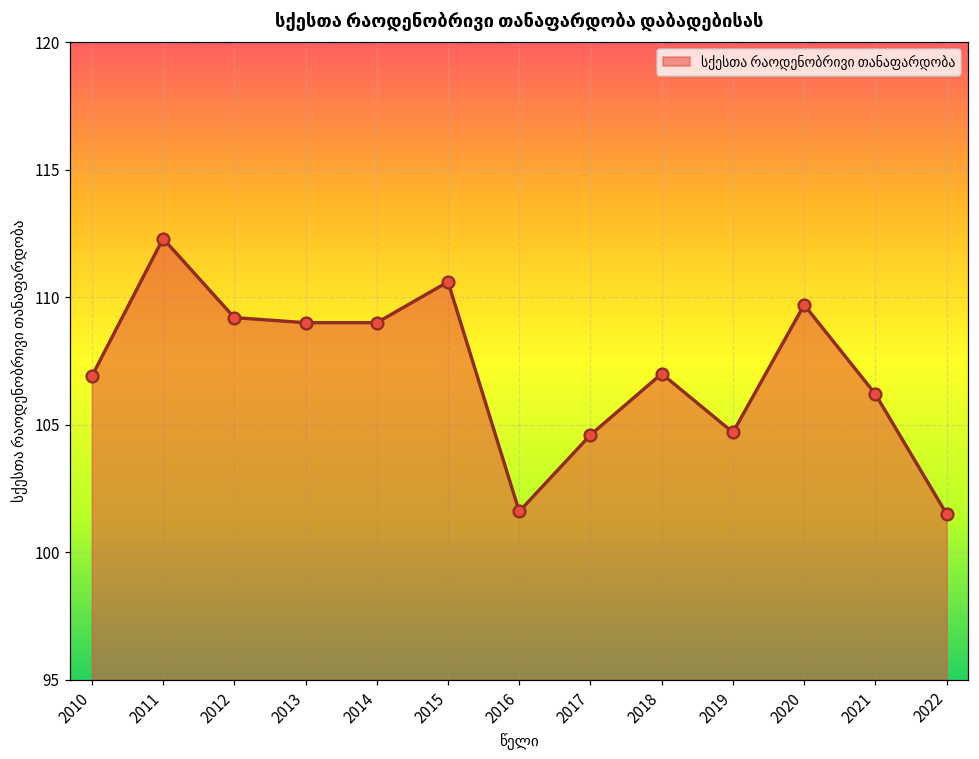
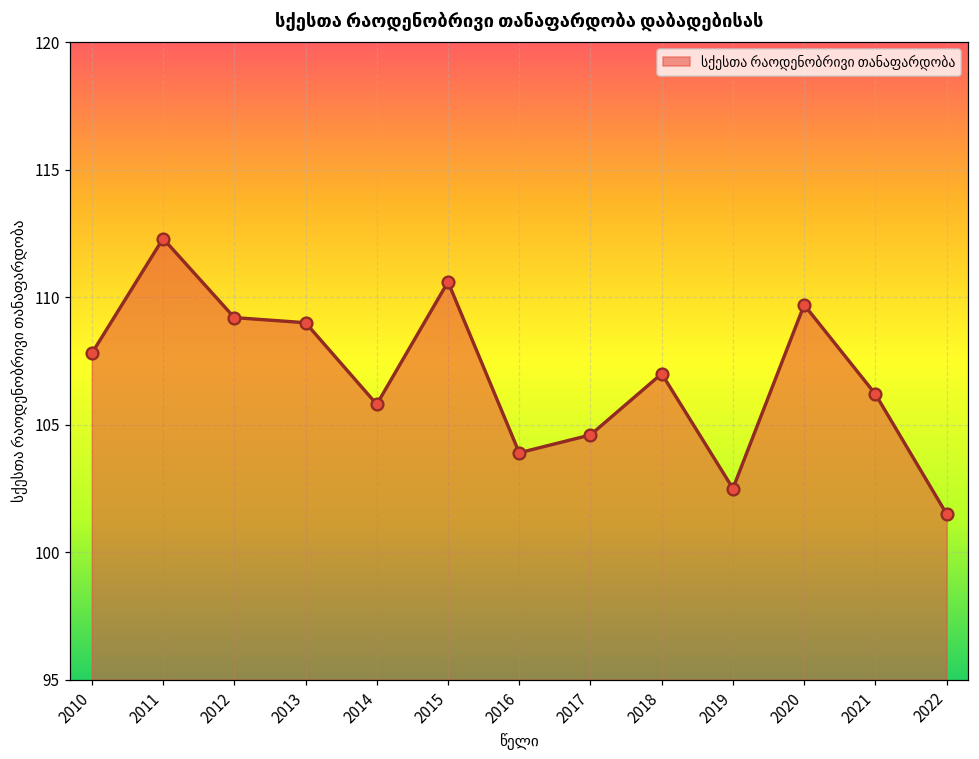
  {
-   "2010": 106.9,
+   "2010": 107.8,
    "2011": 112.3,
    "2012": 109.2,
    "2013": 109.0,
-   "2014": 109.0,
+   "2014": 105.8,
    "2015": 110.6,
-   "2016": 101.6,
+   "2016": 103.9,
    "2017": 104.6,
    "2018": 107.0,
-   "2019": 104.7,
+   "2019": 102.5,
    "2020": 109.7,
    "2021": 106.2,
    "2022": 101.5
  }
